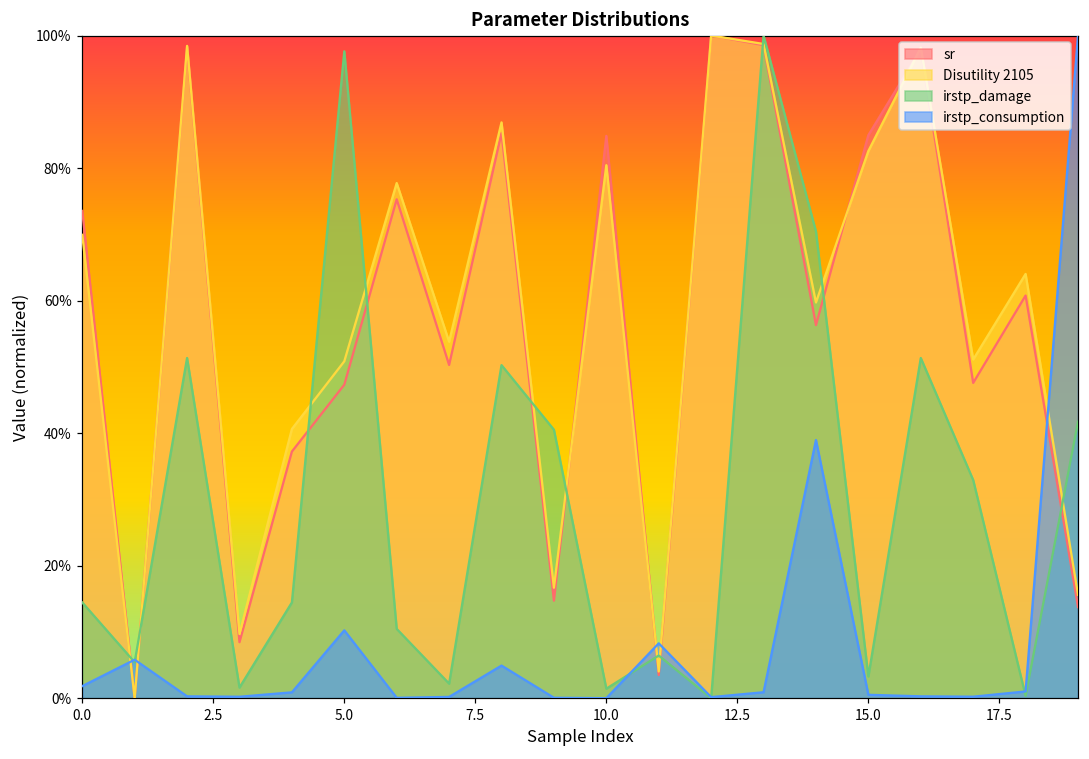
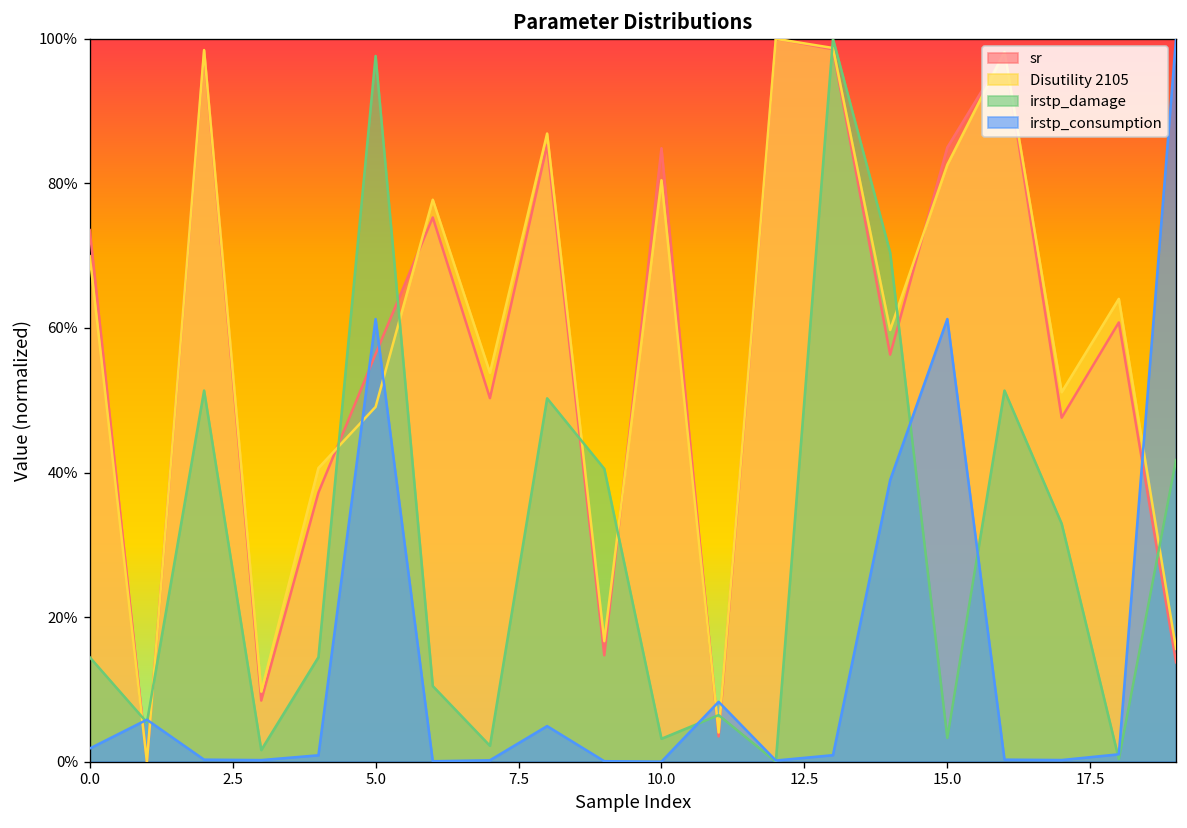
  {
    "sr": {
      "0.0": "74%",
-     "5.0": "47%",
+     "5.0": "56%",
      "10.0": "85%",
      "15.0": "85%"
    },
    "Disutility 2105": {
      "0.0": "70%",
-     "5.0": "51%",
+     "5.0": "49%",
      "10.0": "80%",
      "15.0": "83%"
    },
    "irstp_damage": {
      "0.0": "14%",
      "5.0": "98%",
-     "10.0": "1%",
+     "10.0": "3%",
      "15.0": "3%"
    },
    "irstp_consumption": {
      "0.0": "2%",
-     "5.0": "10%",
+     "5.0": "61%",
      "10.0": "0%",
-     "15.0": "1%"
+     "15.0": "61%"
    }
  }
